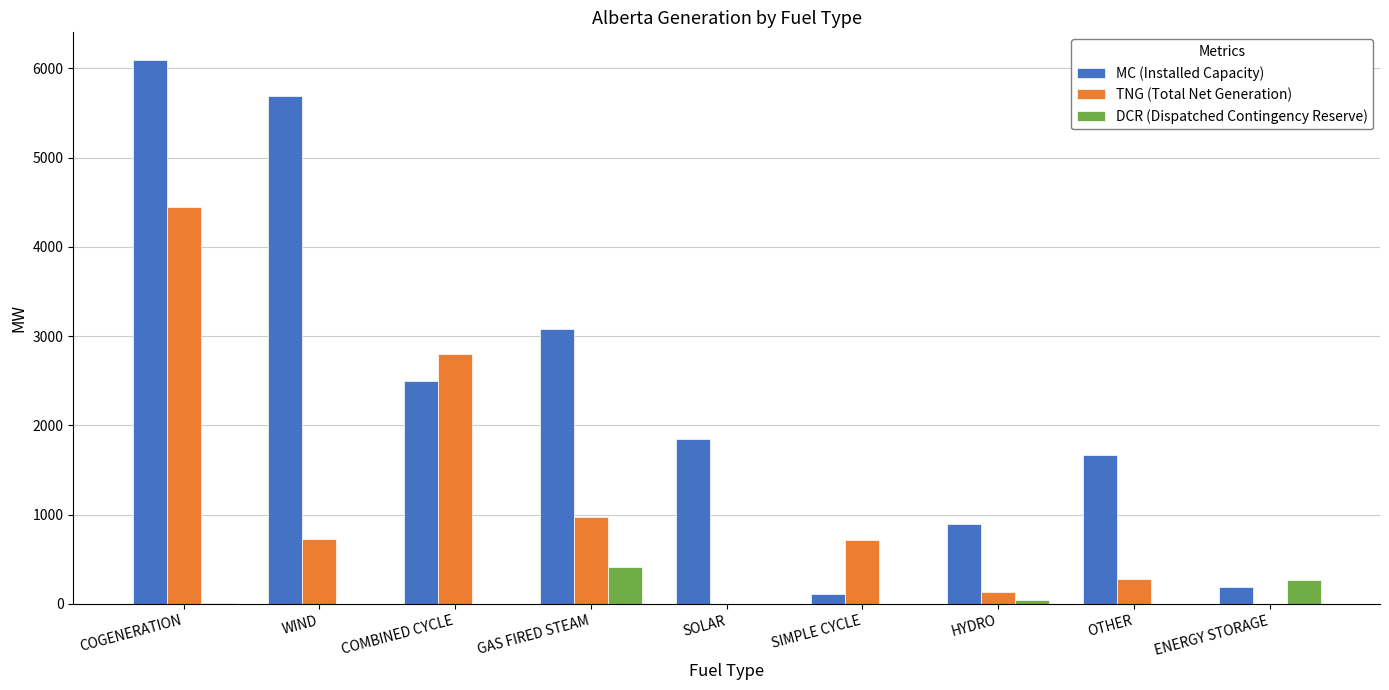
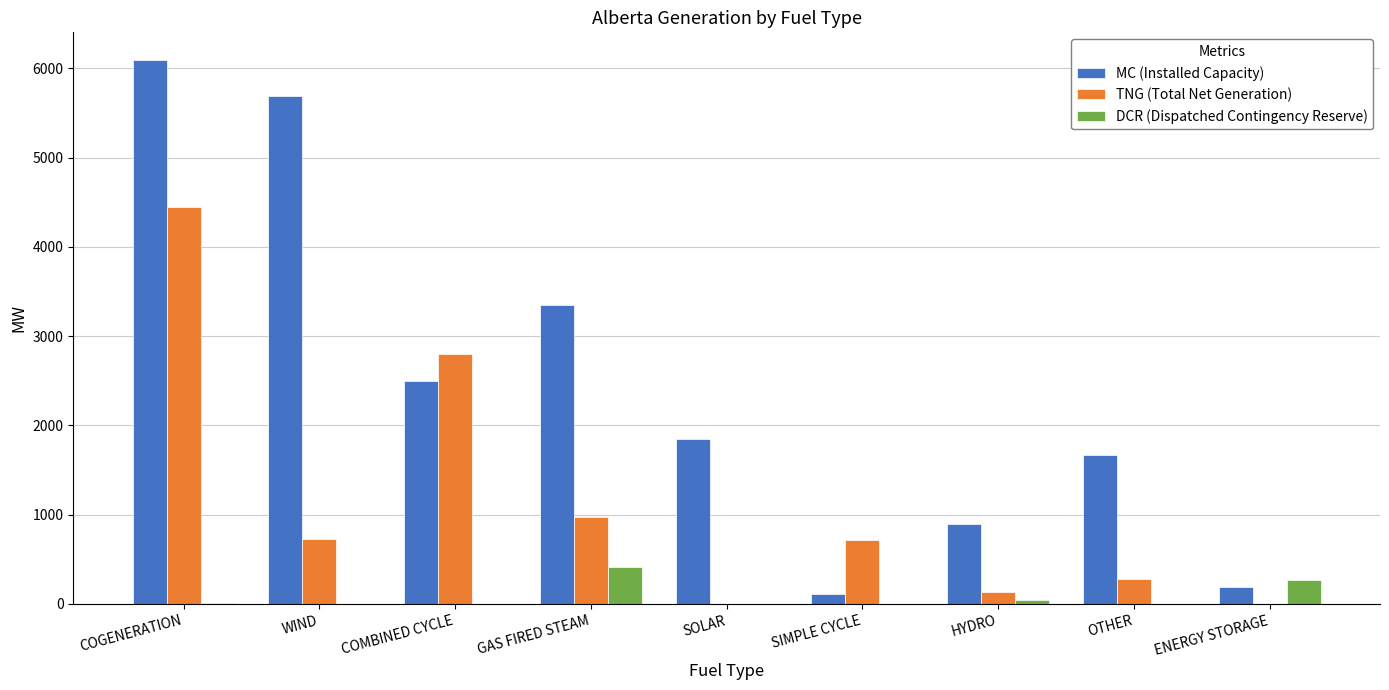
  {
    "MC (Installed Capacity)": {
      "COGENERATION": 6100,
      "WIND": 5700,
      "COMBINED CYCLE": 2500,
-     "GAS FIRED STEAM": 3100,
+     "GAS FIRED STEAM": 3400,
      "SOLAR": 1900,
      "SIMPLE CYCLE": 100,
      "HYDRO": 900,
      "OTHER": 1700,
      "ENERGY STORAGE": 200
    },
    "TNG (Total Net Generation)": {
      "COGENERATION": 4500,
      "WIND": 700,
      "COMBINED CYCLE": 2800,
      "GAS FIRED STEAM": 1000,
      "SOLAR": 0,
      "SIMPLE CYCLE": 700,
      "HYDRO": 100,
      "OTHER": 300,
      "ENERGY STORAGE": 0
    },
    "DCR (Dispatched Contingency Reserve)": {
      "WIND": 0,
      "COMBINED CYCLE": 0,
      "GAS FIRED STEAM": 400,
      "SOLAR": 0,
      "SIMPLE CYCLE": 0,
      "HYDRO": 0,
      "OTHER": 0,
      "ENERGY STORAGE": 300
    }
  }
